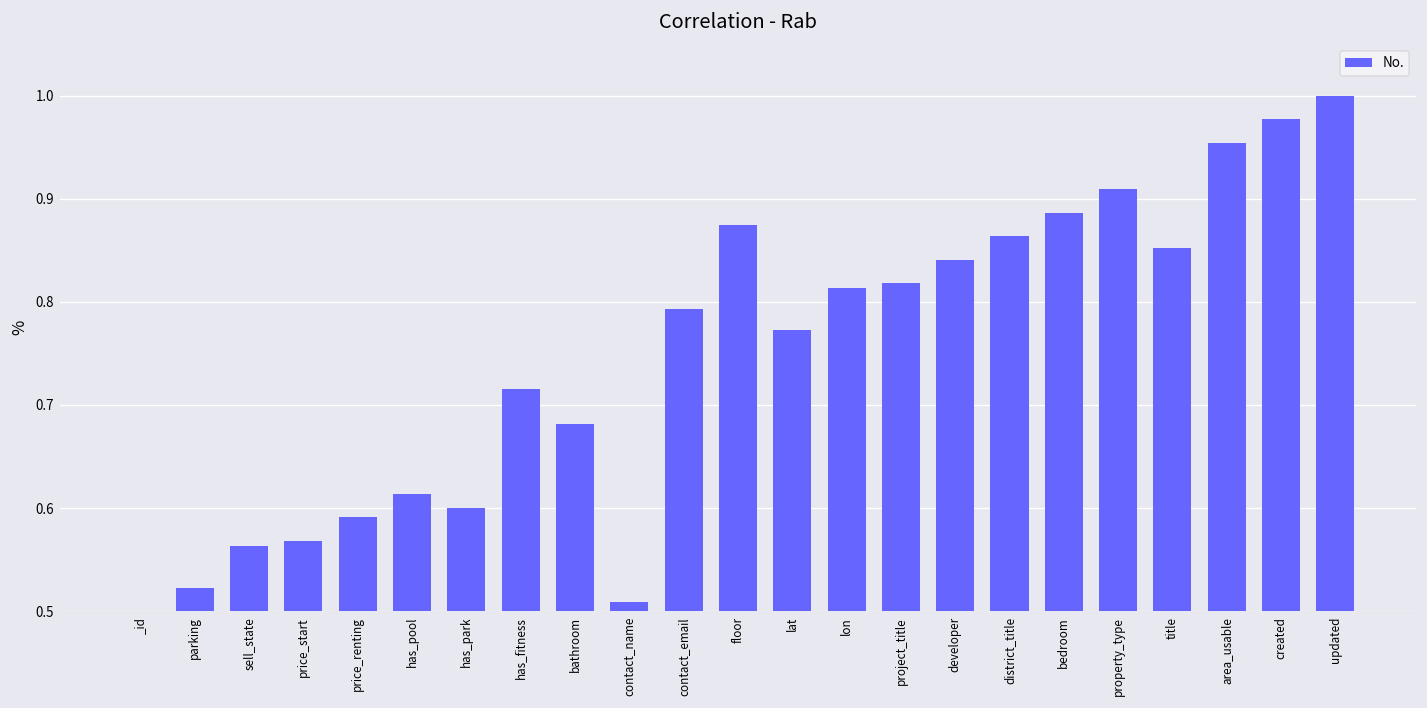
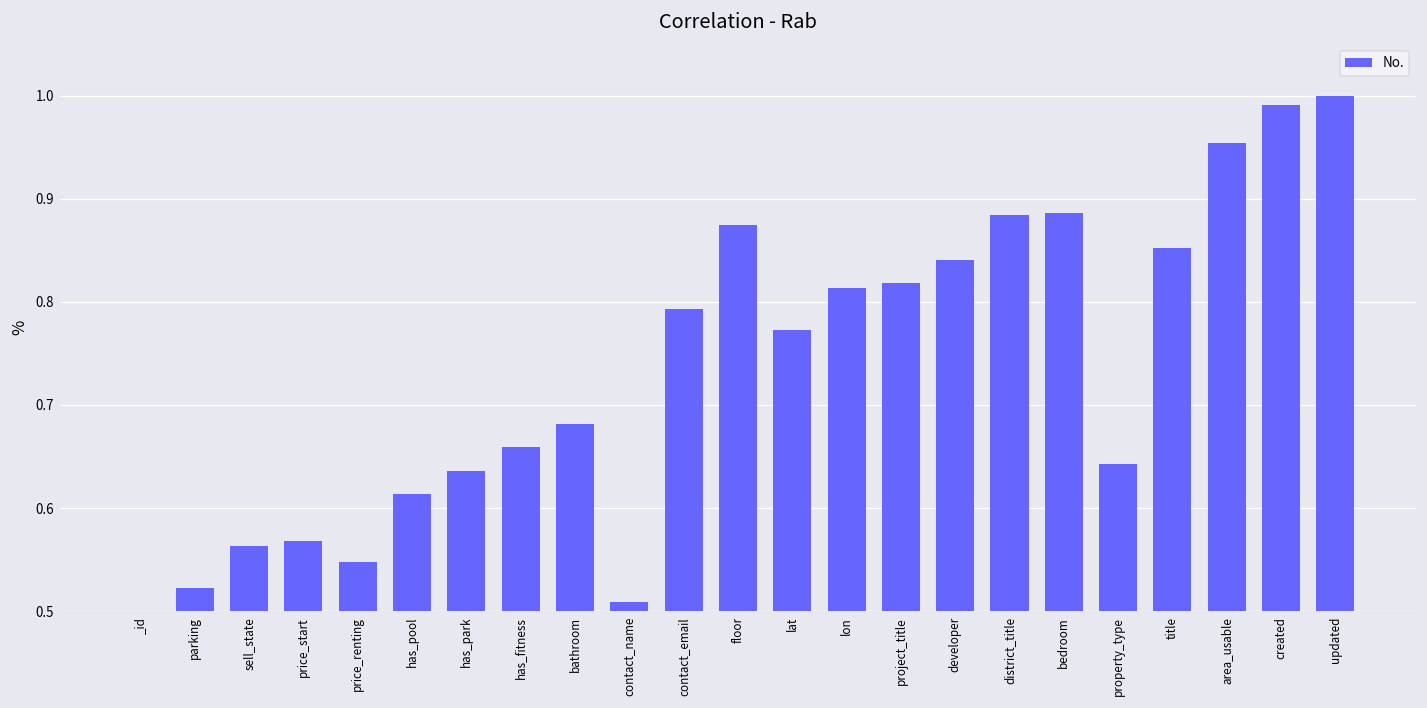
  {
    "_id": 0.50,
    "parking": 0.52,
    "sell_state": 0.56,
    "price_start": 0.57,
-   "price_renting": 0.59,
+   "price_renting": 0.55,
    "has_pool": 0.61,
-   "has_park": 0.60,
-   "has_fitness": 0.72,
+   "has_park": 0.64,
+   "has_fitness": 0.66,
    "bathroom": 0.68,
    "contact_name": 0.51,
    "contact_email": 0.79,
    "floor": 0.87,
    "lat": 0.77,
    "lon": 0.81,
    "project_title": 0.82,
    "developer": 0.84,
-   "district_title": 0.86,
+   "district_title": 0.88,
    "bedroom": 0.89,
-   "property_type": 0.91,
+   "property_type": 0.64,
    "title": 0.85,
    "area_usable": 0.95,
-   "created": 0.98,
+   "created": 0.99,
    "updated": 1.00
  }
